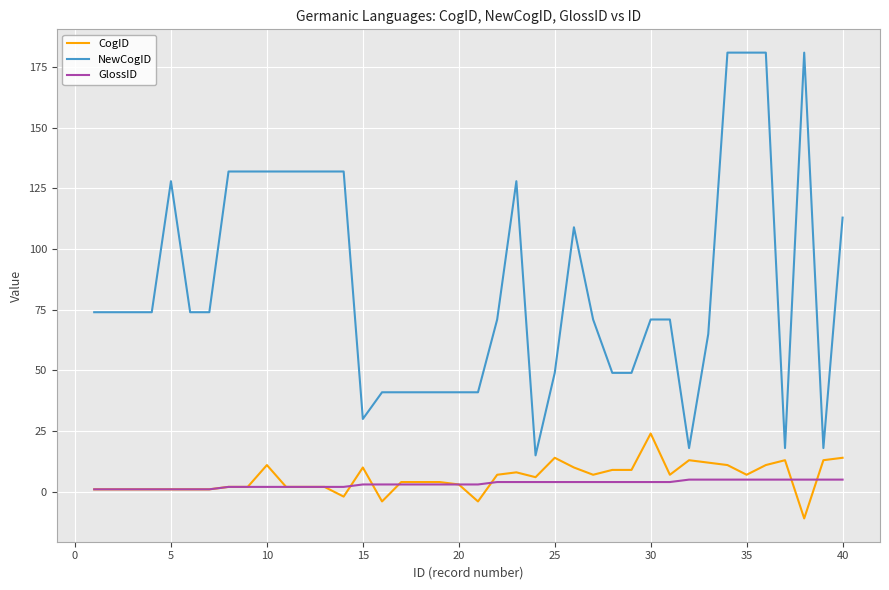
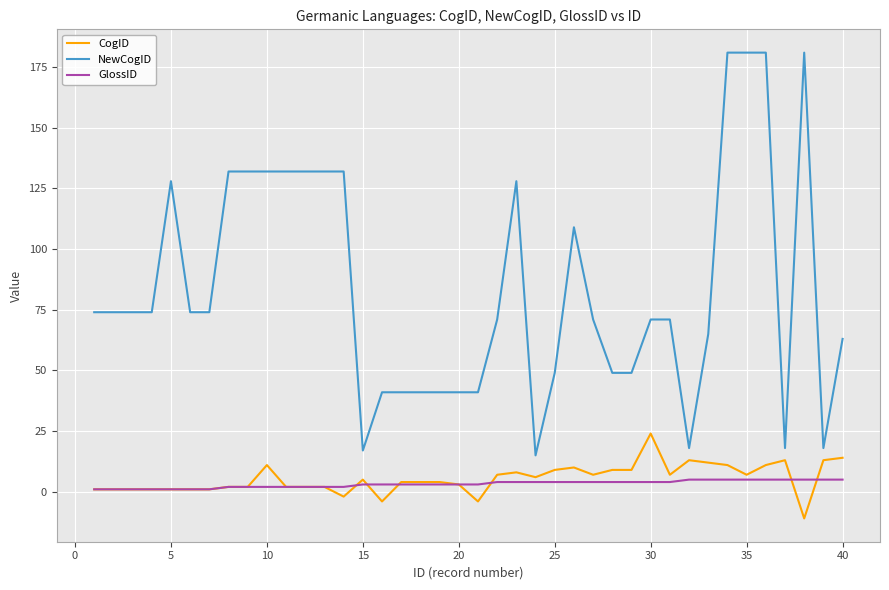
  {
    "CogID": {
      "10": 11,
-     "15": 10,
-     "25": 14,
+     "15": 5,
+     "25": 9,
      "30": 24,
      "35": 7,
      "40": 14
    },
    "NewCogID": {
      "5": 128,
      "10": 132,
-     "15": 30,
+     "15": 17,
      "20": 41,
      "25": 49,
      "30": 71,
      "35": 181,
-     "40": 113
+     "40": 63
    },
    "GlossID": {
      "10": 2,
      "15": 3,
      "25": 4,
      "30": 4,
      "35": 5,
      "40": 5
    }
  }
